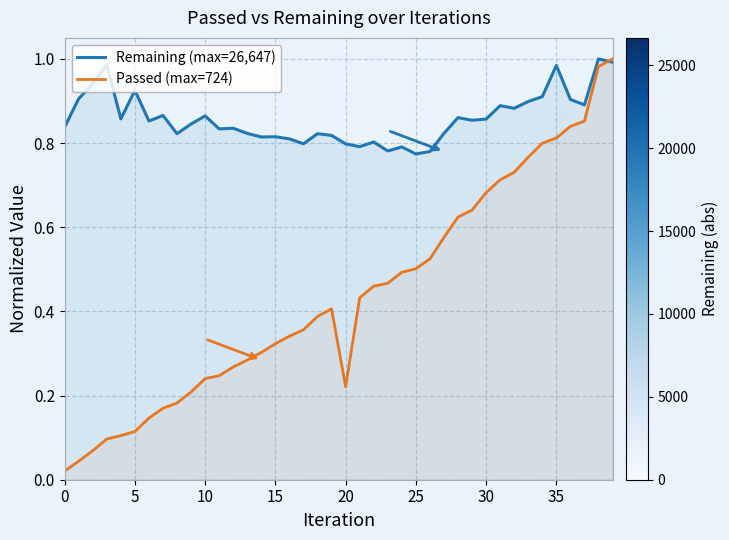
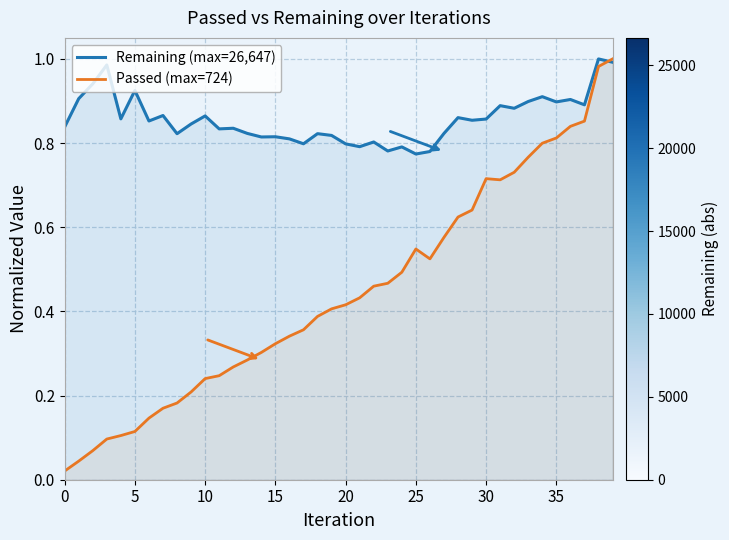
  {
    "Remaining (max=26,647)": {
      "0": 0.84,
      "10": 0.86,
      "15": 0.82,
      "20": 0.80,
      "25": 0.77,
      "30": 0.86,
-     "35": 0.98
+     "35": 0.90
    },
    "Passed (max=724)": {
      "0": 0.02,
      "5": 0.11,
      "10": 0.24,
      "15": 0.32,
-     "20": 0.22,
-     "25": 0.50,
-     "30": 0.68,
+     "20": 0.42,
+     "25": 0.55,
+     "30": 0.72,
      "35": 0.81
    }
  }
